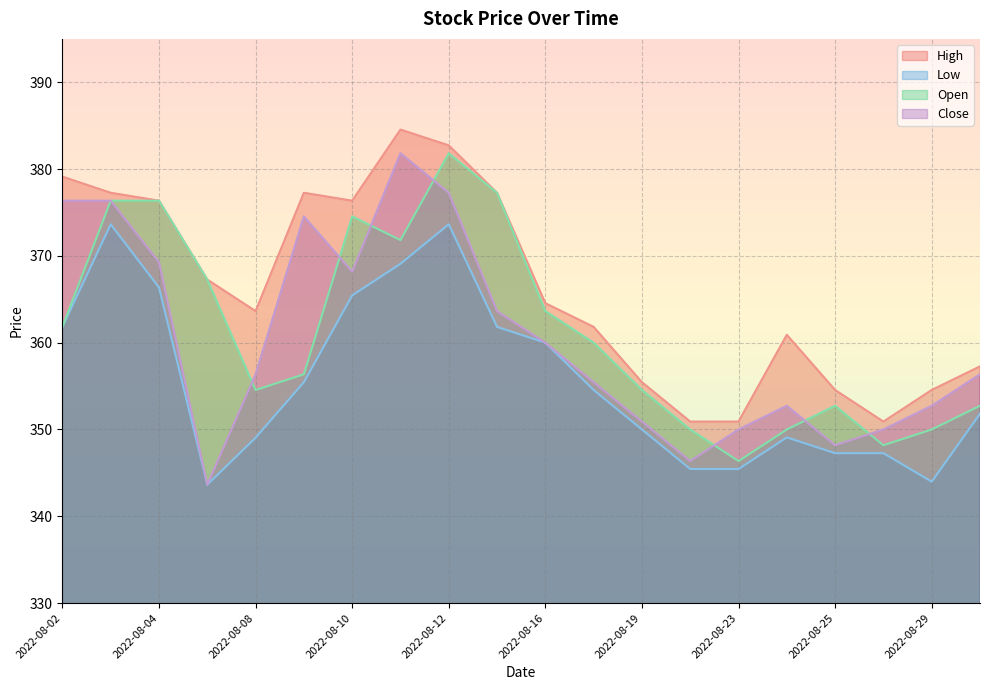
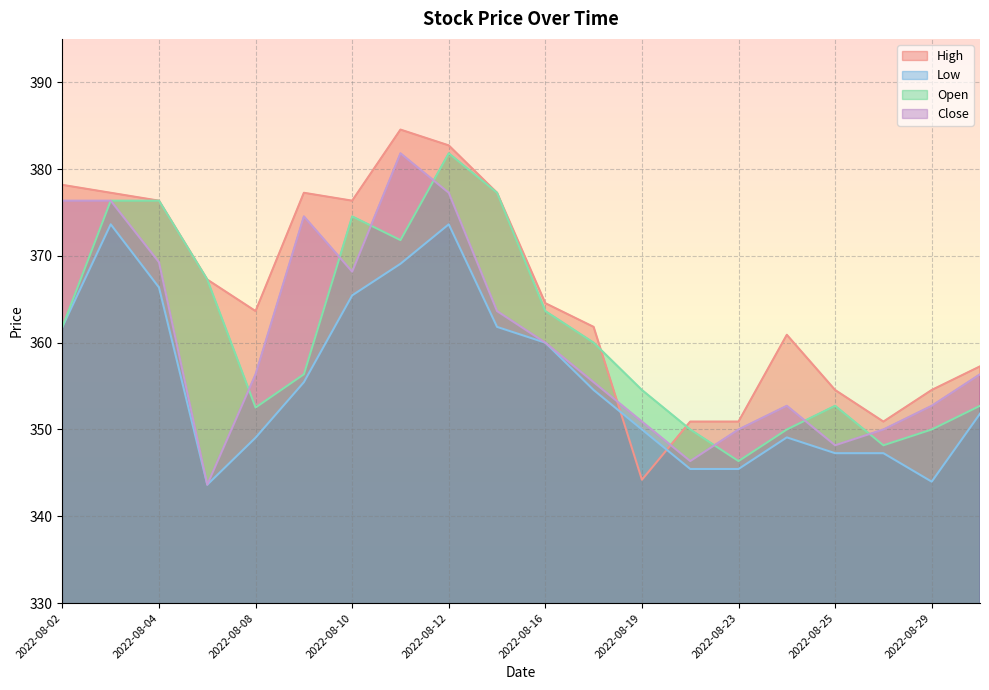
  {
    "High": {
-     "2022-08-02": 379,
+     "2022-08-02": 378,
      "2022-08-08": 364,
      "2022-08-10": 376,
      "2022-08-12": 383,
      "2022-08-16": 365,
-     "2022-08-19": 355,
+     "2022-08-19": 344,
      "2022-08-23": 351,
      "2022-08-25": 355,
      "2022-08-29": 355
    },
    "Low": {
      "2022-08-04": 366,
      "2022-08-08": 349,
      "2022-08-10": 365,
      "2022-08-12": 374,
      "2022-08-19": 350,
      "2022-08-23": 345,
      "2022-08-25": 347,
      "2022-08-29": 344
    },
    "Open": {
-     "2022-08-08": 355,
+     "2022-08-08": 353,
      "2022-08-10": 375,
      "2022-08-12": 382,
      "2022-08-16": 364,
      "2022-08-19": 355,
      "2022-08-23": 346,
      "2022-08-25": 353,
      "2022-08-29": 350
    },
    "Close": {
      "2022-08-02": 376,
      "2022-08-04": 369,
      "2022-08-08": 356,
      "2022-08-10": 368,
      "2022-08-12": 377,
      "2022-08-19": 351,
      "2022-08-23": 350,
      "2022-08-25": 348,
      "2022-08-29": 353
    }
  }
